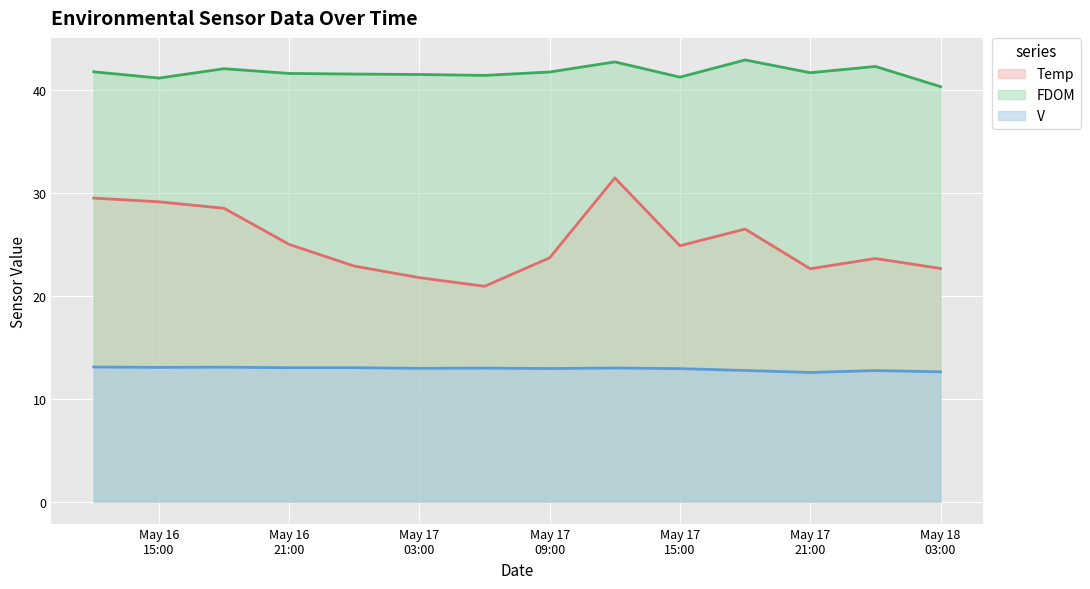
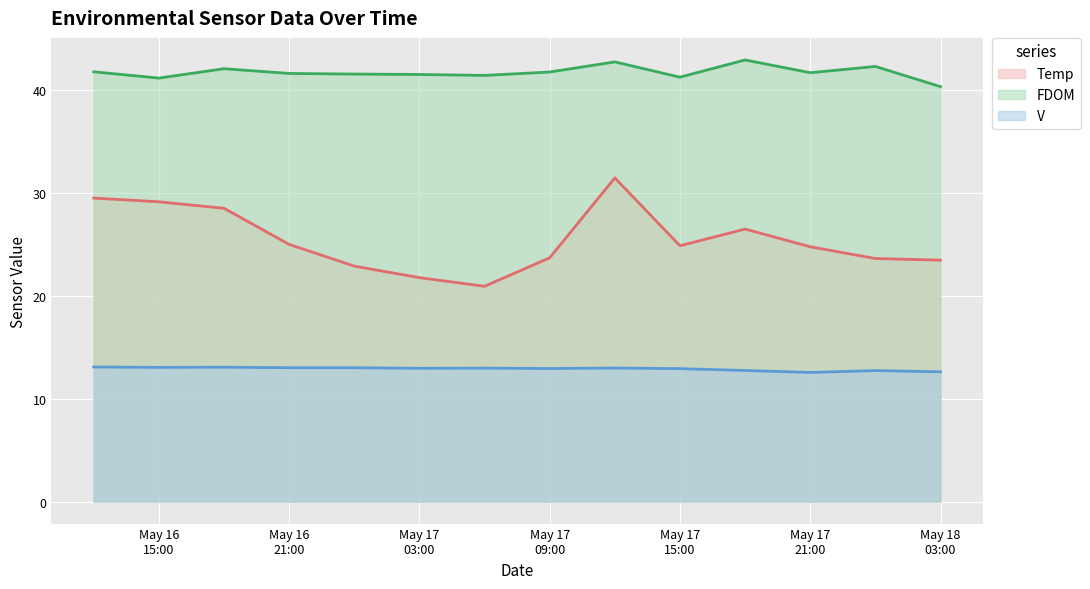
  {
    "Temp": {
      "May 16 15:00": 29.1,
      "May 16 21:00": 25.0,
      "May 17 03:00": 21.8,
      "May 17 09:00": 23.7,
      "May 17 15:00": 24.9,
-     "May 17 21:00": 22.6,
-     "May 18 03:00": 22.6
+     "May 17 21:00": 24.8,
+     "May 18 03:00": 23.5
    }
  }
